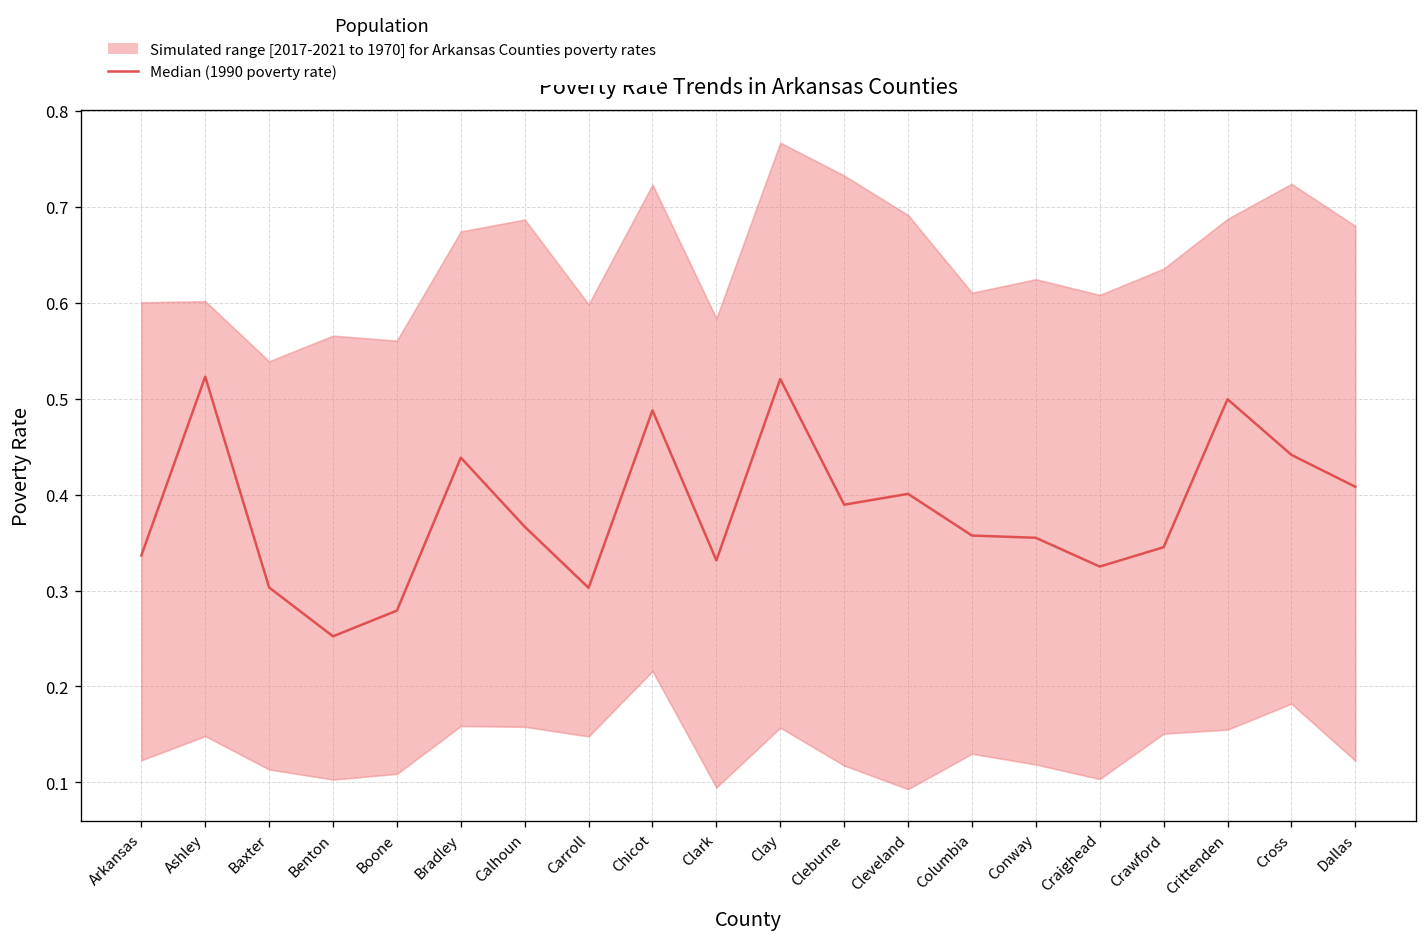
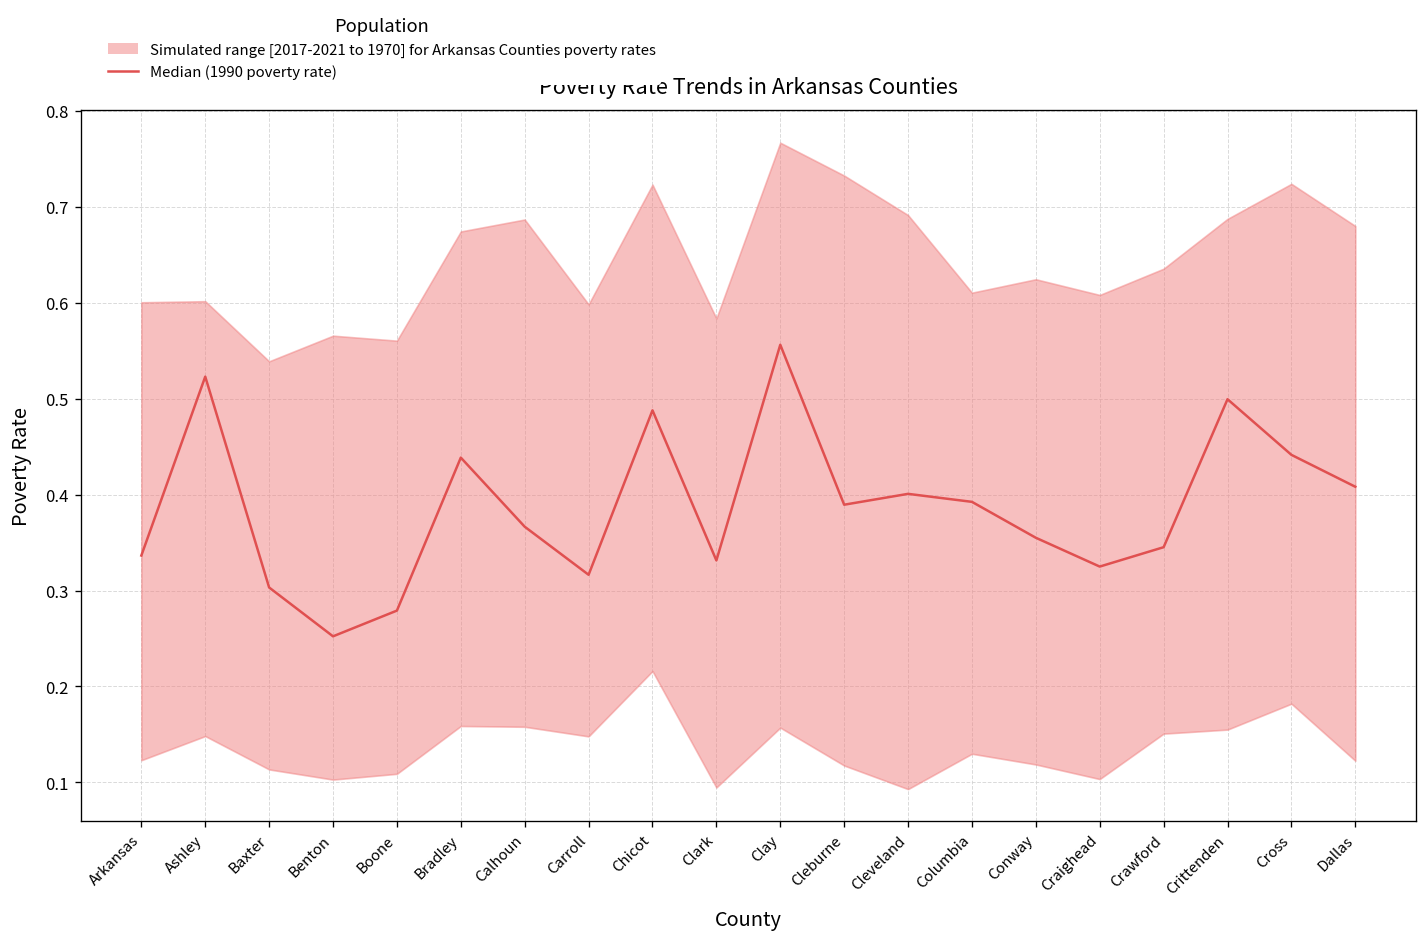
  {
    "Median (1990 poverty rate)": {
      "Arkansas": 0.34,
      "Ashley": 0.52,
      "Baxter": 0.30,
      "Benton": 0.25,
      "Boone": 0.28,
      "Bradley": 0.44,
      "Calhoun": 0.37,
-     "Carroll": 0.30,
+     "Carroll": 0.32,
      "Chicot": 0.49,
      "Clark": 0.33,
-     "Clay": 0.52,
+     "Clay": 0.56,
      "Cleburne": 0.39,
      "Cleveland": 0.40,
-     "Columbia": 0.36,
+     "Columbia": 0.39,
      "Conway": 0.36,
      "Craighead": 0.32,
      "Crawford": 0.35,
      "Crittenden": 0.50,
      "Cross": 0.44,
      "Dallas": 0.41
    }
  }
